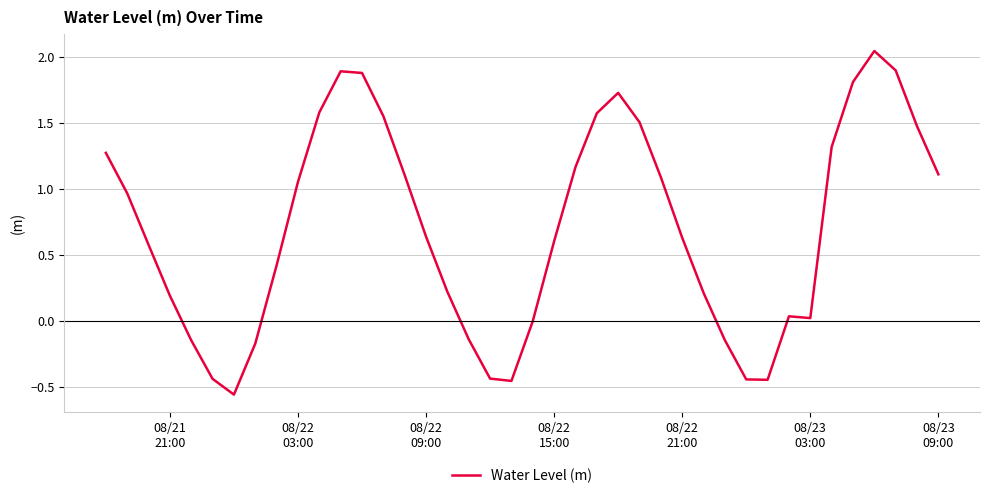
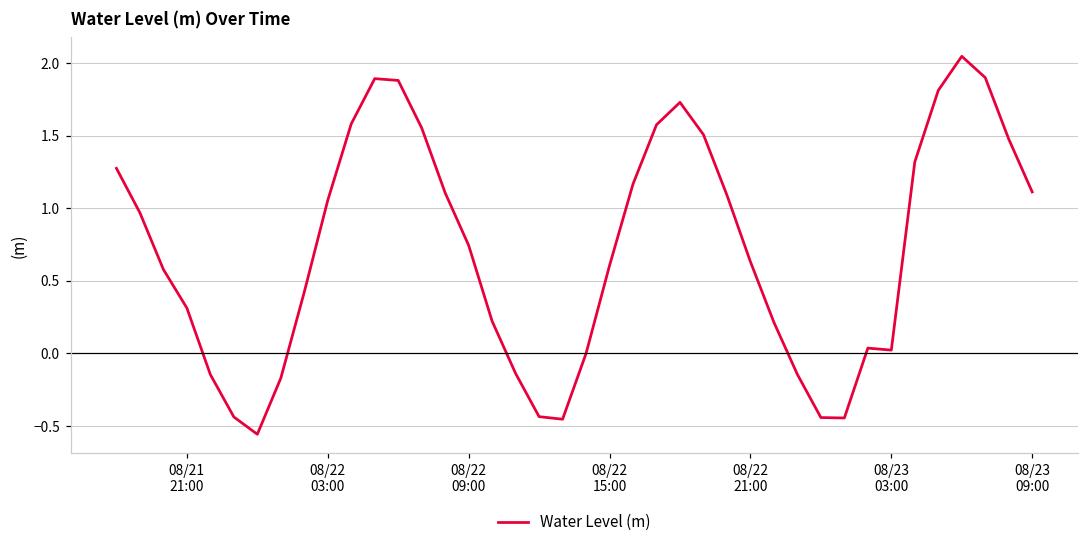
  {
-   "08/21 21:00": 0.19,
+   "08/21 21:00": 0.31,
    "08/22 03:00": 1.05,
-   "08/22 09:00": 0.64,
+   "08/22 09:00": 0.74,
    "08/22 15:00": 0.60,
    "08/22 21:00": 0.63,
    "08/23 03:00": 0.02,
    "08/23 09:00": 1.11
  }
